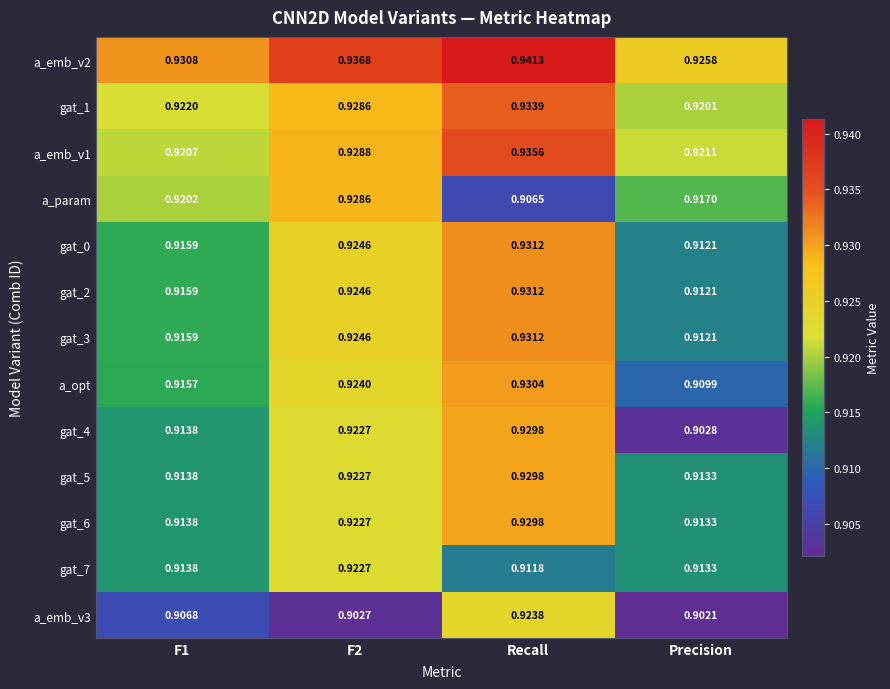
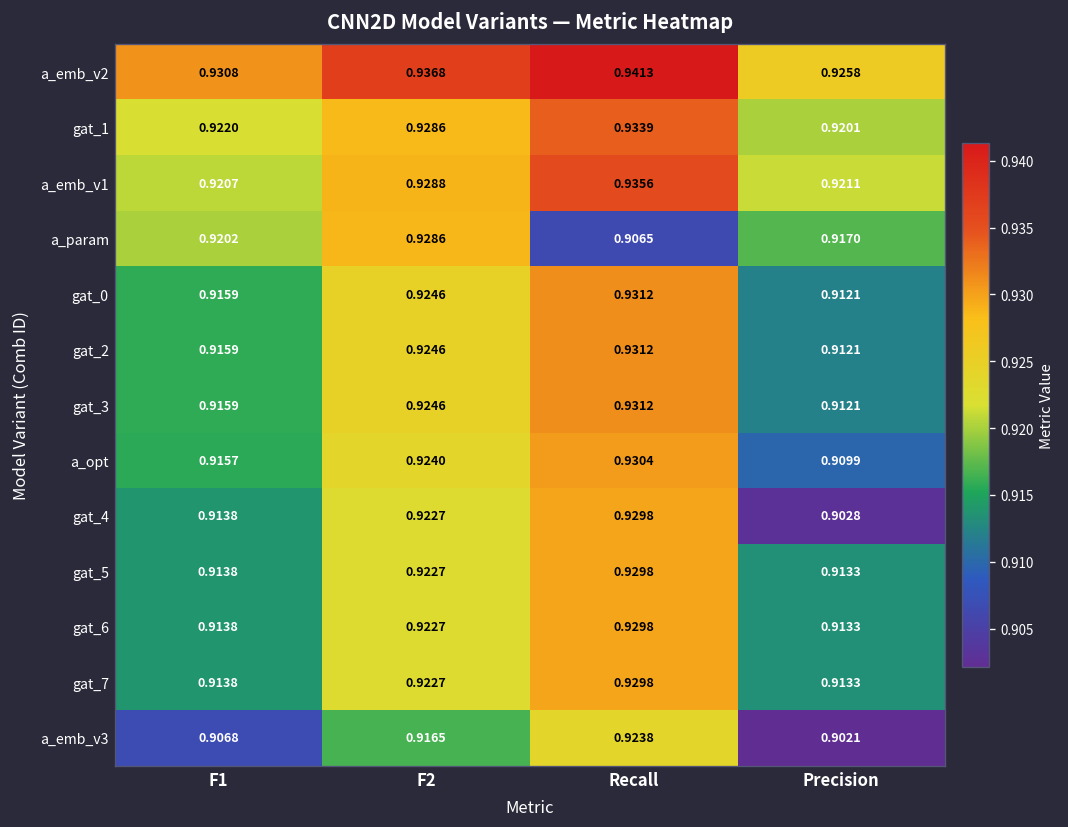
  {
    "a_emb_v2": {
      "F1": 0.9308,
      "F2": 0.9368,
      "Recall": 0.9413,
      "Precision": 0.9258
    },
    "gat_1": {
      "F1": 0.9220,
      "F2": 0.9286,
      "Recall": 0.9339,
      "Precision": 0.9201
    },
    "a_emb_v1": {
      "F1": 0.9207,
      "F2": 0.9288,
      "Recall": 0.9356,
      "Precision": 0.9211
    },
    "a_param": {
      "F1": 0.9202,
      "F2": 0.9286,
      "Recall": 0.9065,
      "Precision": 0.9170
    },
    "gat_0": {
      "F1": 0.9159,
      "F2": 0.9246,
      "Recall": 0.9312,
      "Precision": 0.9121
    },
    "gat_2": {
      "F1": 0.9159,
      "F2": 0.9246,
      "Recall": 0.9312,
      "Precision": 0.9121
    },
    "gat_3": {
      "F1": 0.9159,
      "F2": 0.9246,
      "Recall": 0.9312,
      "Precision": 0.9121
    },
    "a_opt": {
      "F1": 0.9157,
      "F2": 0.9240,
      "Recall": 0.9304,
      "Precision": 0.9099
    },
    "gat_4": {
      "F1": 0.9138,
      "F2": 0.9227,
      "Recall": 0.9298,
      "Precision": 0.9028
    },
    "gat_5": {
      "F1": 0.9138,
      "F2": 0.9227,
      "Recall": 0.9298,
      "Precision": 0.9133
    },
    "gat_6": {
      "F1": 0.9138,
      "F2": 0.9227,
      "Recall": 0.9298,
      "Precision": 0.9133
    },
    "gat_7": {
      "F1": 0.9138,
      "F2": 0.9227,
-     "Recall": 0.9118,
+     "Recall": 0.9298,
      "Precision": 0.9133
    },
    "a_emb_v3": {
      "F1": 0.9068,
-     "F2": 0.9027,
+     "F2": 0.9165,
      "Recall": 0.9238,
      "Precision": 0.9021
    }
  }
